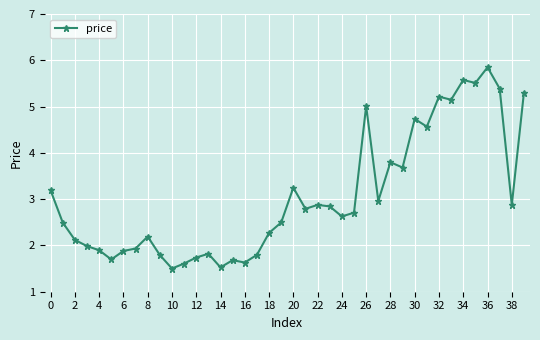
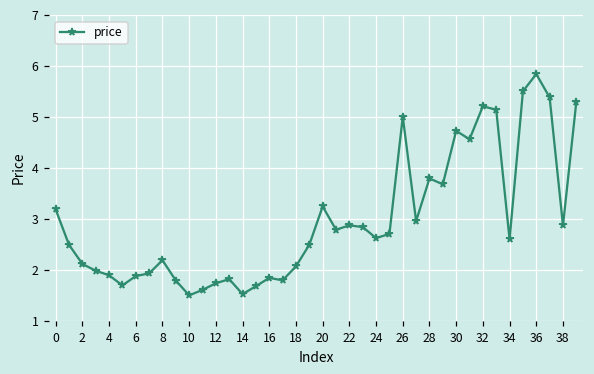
  {
    "0": 3.2,
    "2": 2.1,
    "4": 1.9,
    "6": 1.9,
    "8": 2.2,
    "10": 1.5,
    "12": 1.7,
    "14": 1.5,
-   "16": 1.6,
-   "18": 2.3,
+   "16": 1.8,
+   "18": 2.1,
    "20": 3.2,
    "22": 2.9,
    "24": 2.6,
    "26": 5.0,
    "28": 3.8,
    "30": 4.7,
    "32": 5.2,
-   "34": 5.6,
+   "34": 2.6,
    "36": 5.8,
    "38": 2.9
  }
